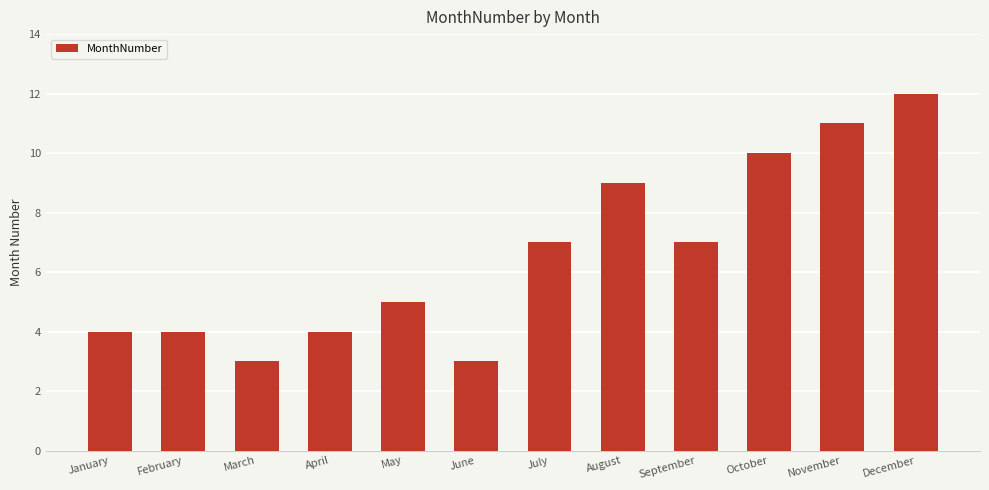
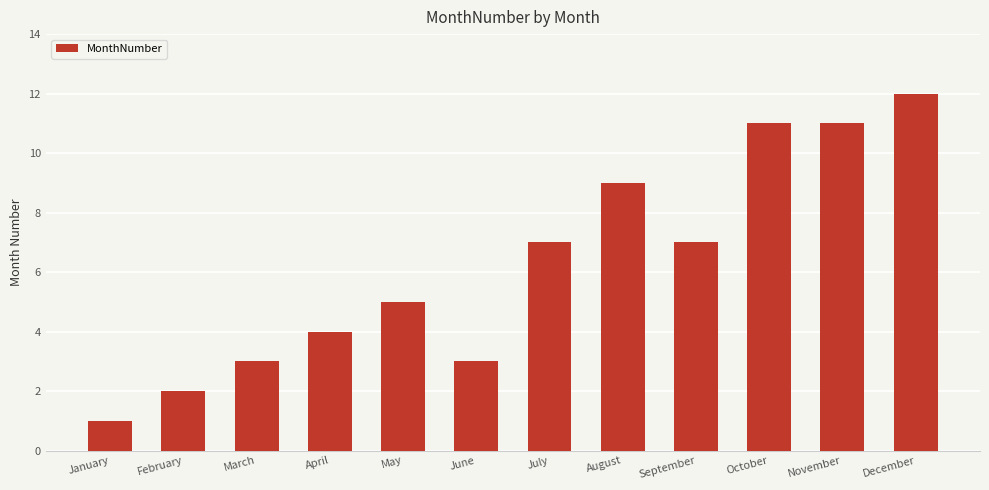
  {
-   "January": 4,
-   "February": 4,
+   "January": 1,
+   "February": 2,
    "March": 3,
    "April": 4,
    "May": 5,
    "June": 3,
    "July": 7,
    "August": 9,
    "September": 7,
-   "October": 10,
+   "October": 11,
    "November": 11,
    "December": 12
  }
